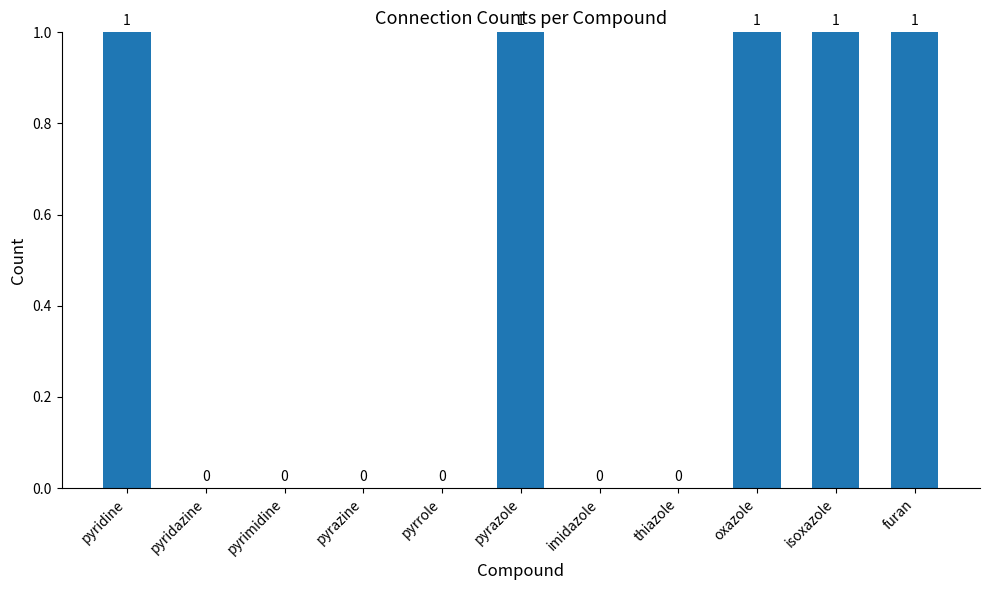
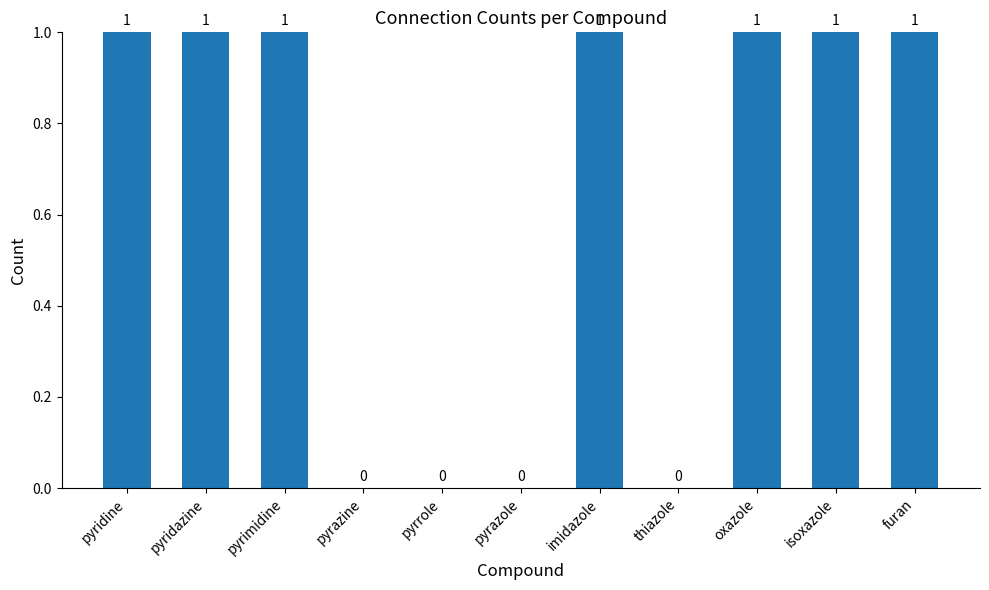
  {
    "pyridine": 1,
-   "pyridazine": 0,
-   "pyrimidine": 0,
+   "pyridazine": 1,
+   "pyrimidine": 1,
    "pyrazine": 0,
    "pyrrole": 0,
-   "pyrazole": 1,
-   "imidazole": 0,
+   "pyrazole": 0,
+   "imidazole": 1,
    "thiazole": 0,
    "oxazole": 1,
    "isoxazole": 1,
    "furan": 1
  }
